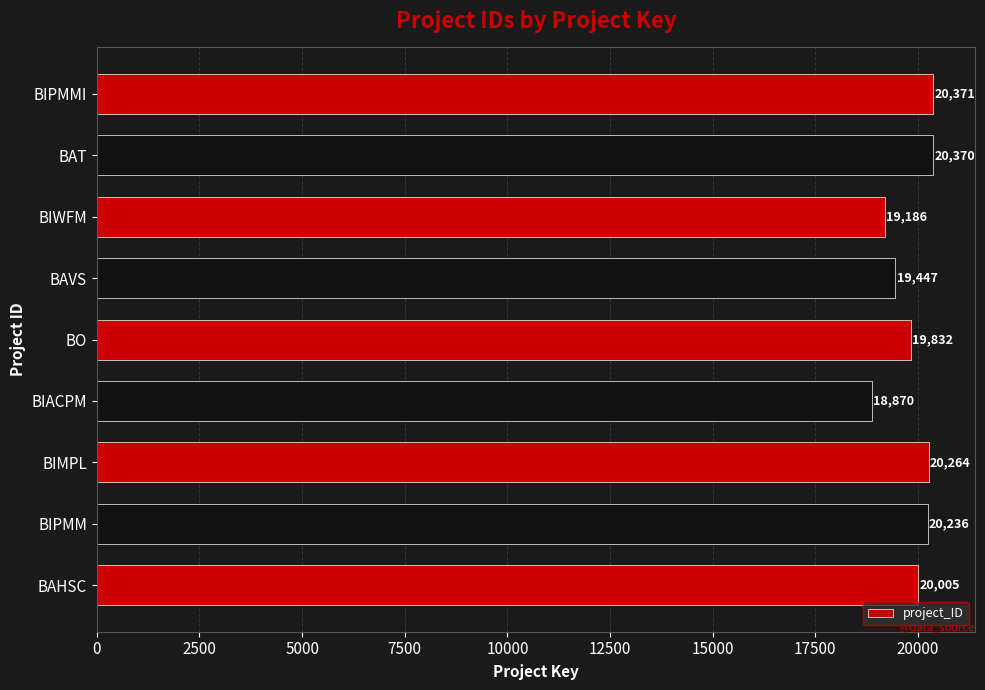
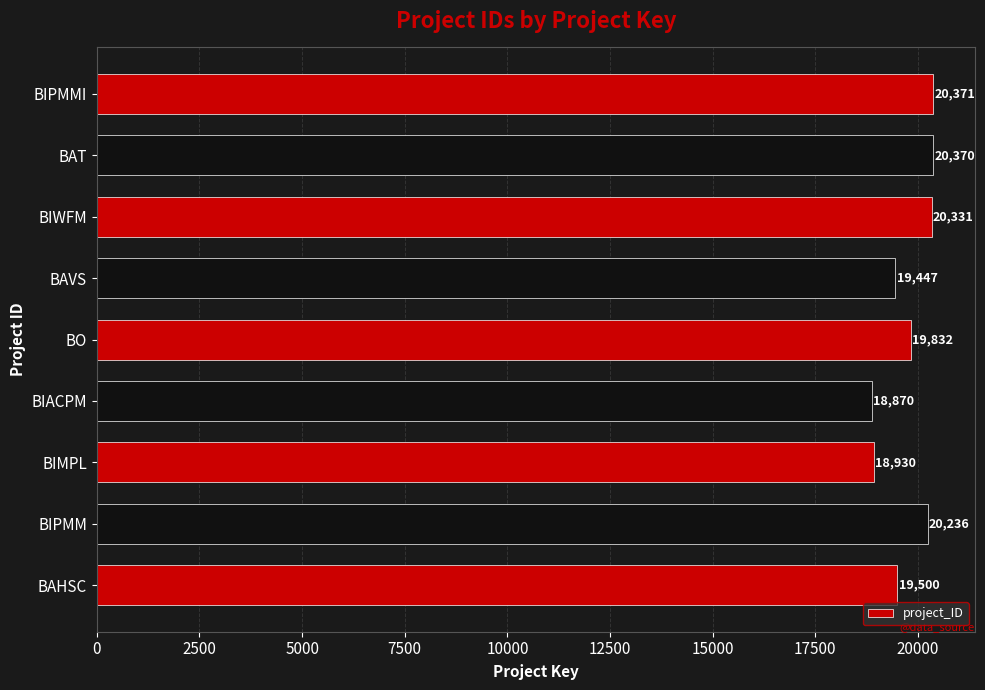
  {
    "BIPMMI": "20,371",
    "BAT": "20,370",
-   "BIWFM": "19,186",
+   "BIWFM": "20,331",
    "BAVS": "19,447",
    "BO": "19,832",
    "BIACPM": "18,870",
-   "BIMPL": "20,264",
+   "BIMPL": "18,930",
    "BIPMM": "20,236",
-   "BAHSC": "20,005"
+   "BAHSC": "19,500"
  }
